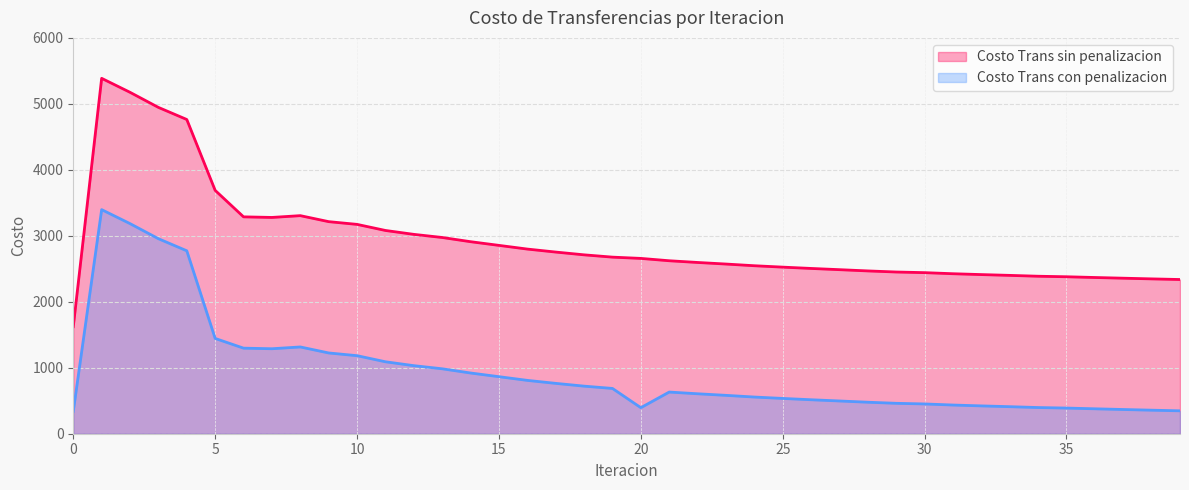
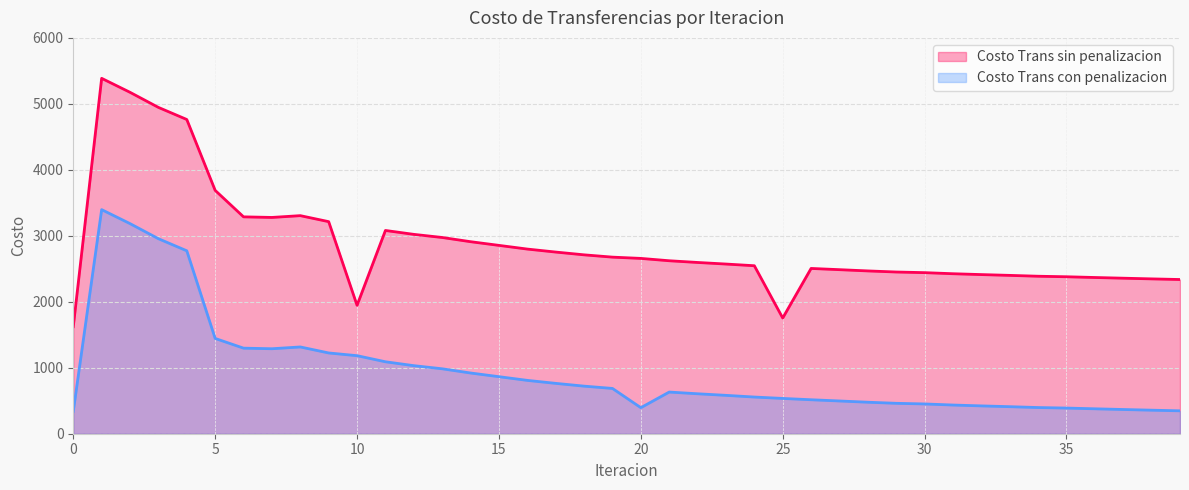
  {
    "Costo Trans sin penalizacion": {
      "0": 1600,
      "5": 3700,
-     "10": 3200,
+     "10": 1900,
      "15": 2900,
      "20": 2700,
-     "25": 2500,
+     "25": 1800,
      "30": 2400,
      "35": 2400
    },
    "Costo Trans con penalizacion": {
      "0": 300,
      "5": 1400,
      "10": 1200,
      "15": 900,
      "20": 400,
      "25": 500,
      "30": 500,
      "35": 400
    }
  }
